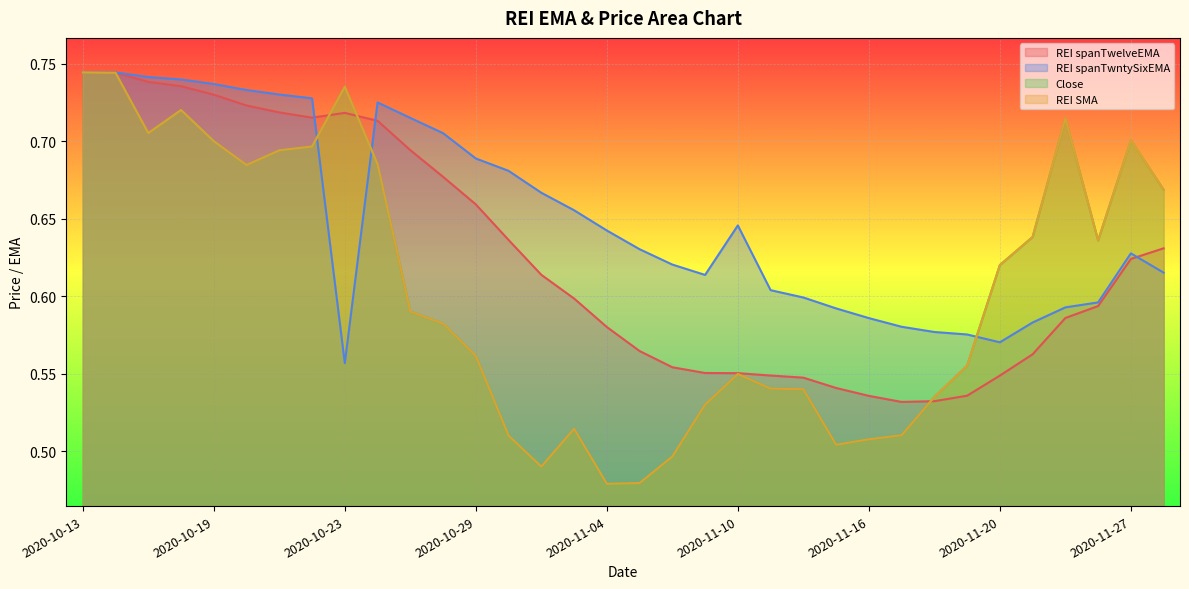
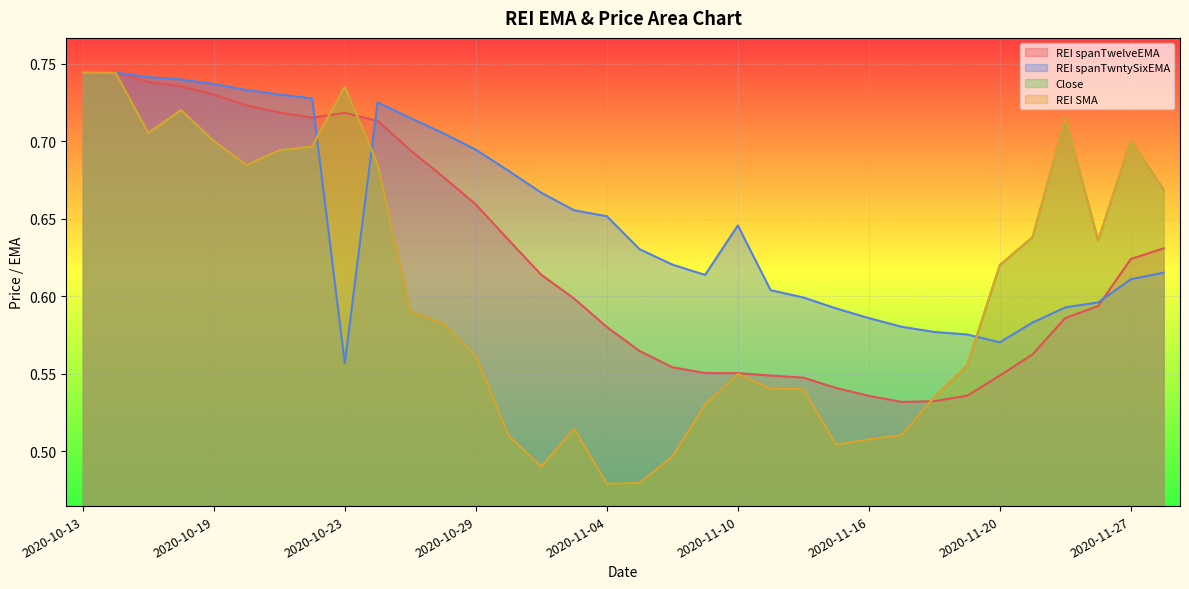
  {
    "REI spanTwntySixEMA": {
      "2020-10-19": 0.737,
      "2020-10-23": 0.557,
-     "2020-10-29": 0.689,
-     "2020-11-04": 0.642,
+     "2020-10-29": 0.694,
+     "2020-11-04": 0.651,
      "2020-11-10": 0.646,
      "2020-11-16": 0.586,
      "2020-11-20": 0.570,
-     "2020-11-27": 0.628
+     "2020-11-27": 0.611
    }
  }
